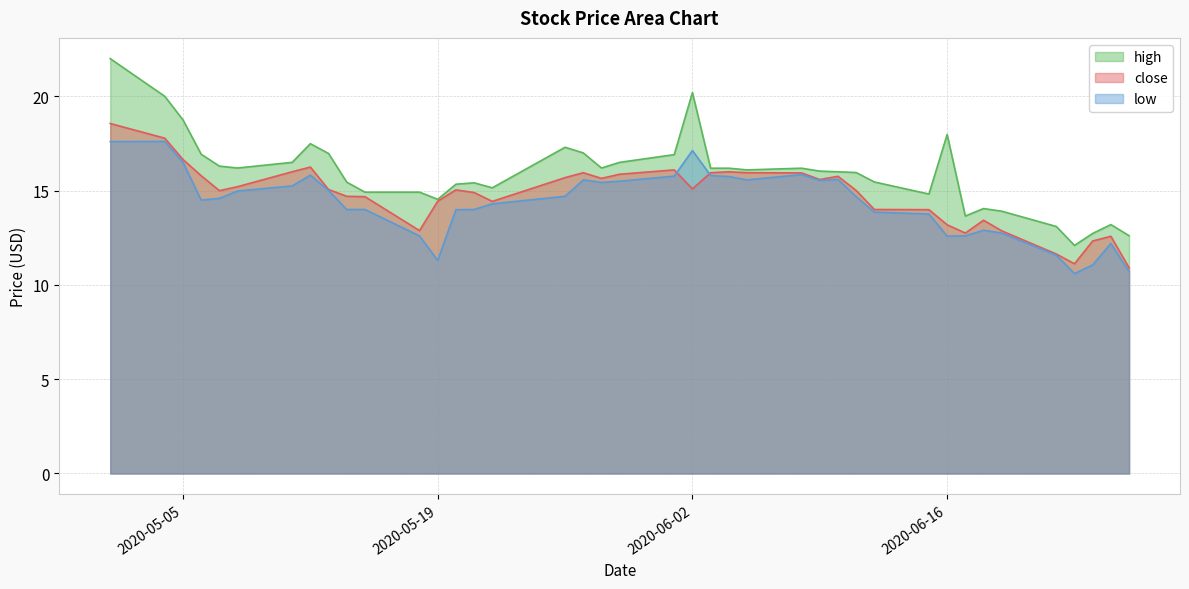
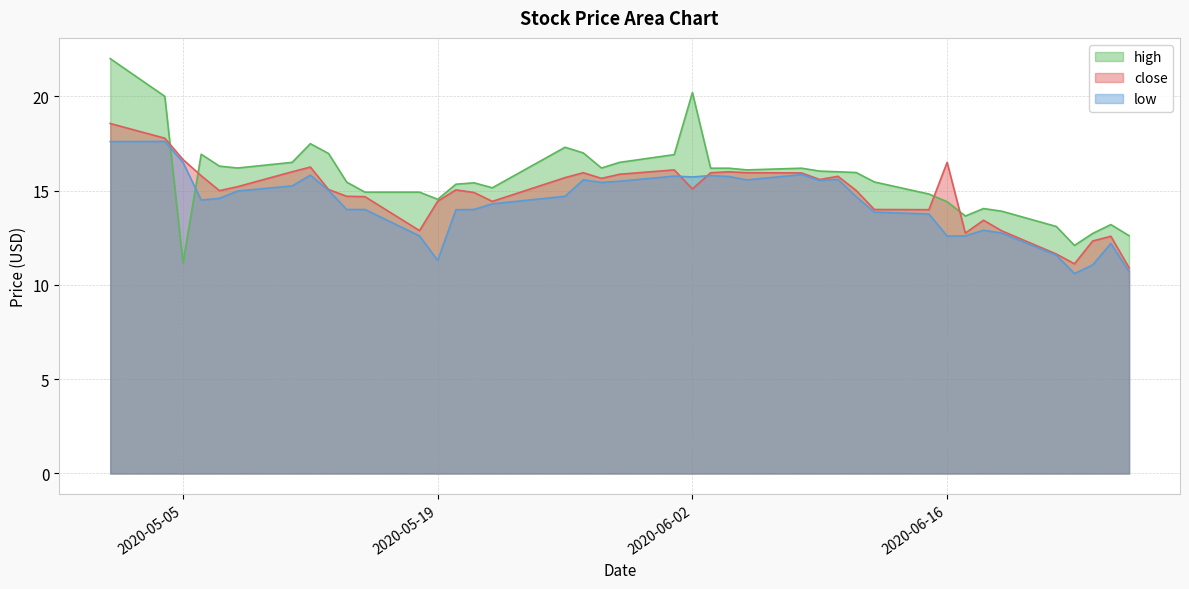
  {
    "high": {
-     "2020-05-05": 18.8,
+     "2020-05-05": 11.2,
      "2020-06-02": 20.2,
-     "2020-06-16": 18.0
+     "2020-06-16": 14.4
    },
    "close": {
      "2020-05-05": 16.7,
      "2020-06-02": 15.1,
-     "2020-06-16": 13.2
+     "2020-06-16": 16.5
    },
    "low": {
      "2020-05-05": 16.5,
      "2020-05-19": 11.3,
-     "2020-06-02": 17.1,
+     "2020-06-02": 15.7,
      "2020-06-16": 12.6
    }
  }
